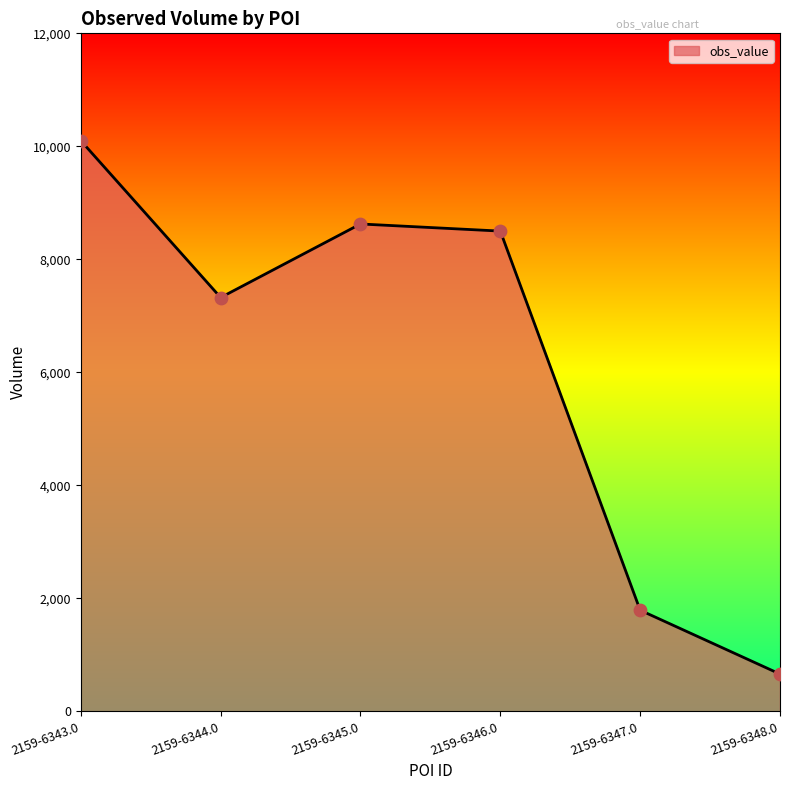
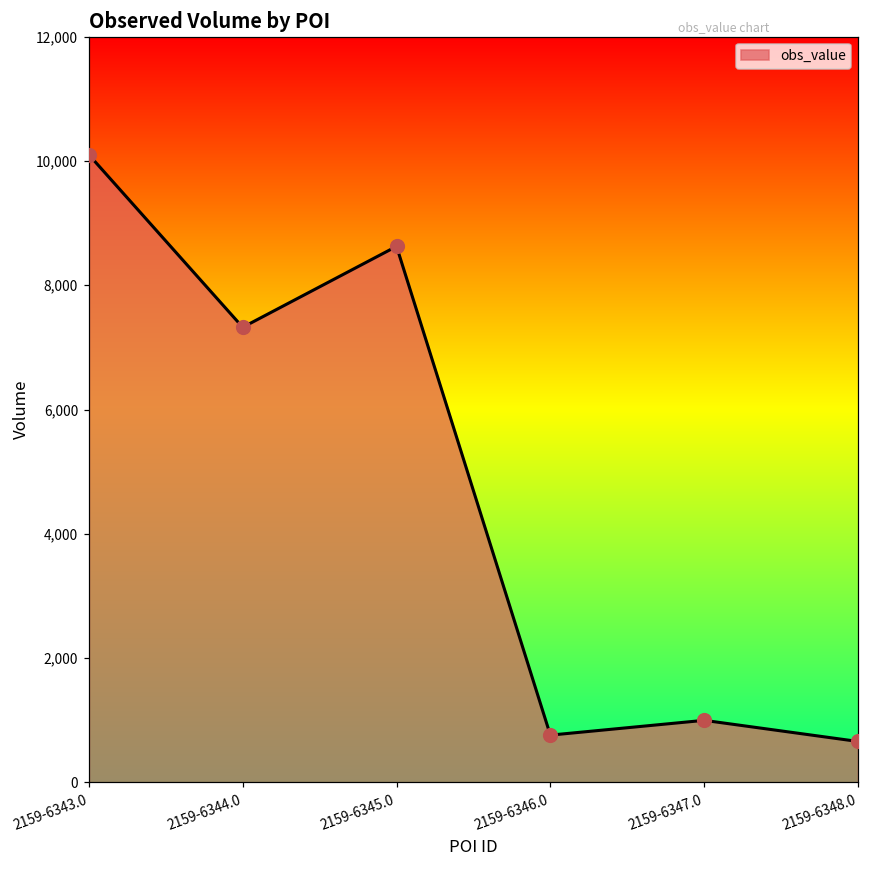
  {
    "2159-6343.0": "10,100",
    "2159-6344.0": "7,300",
    "2159-6345.0": "8,600",
-   "2159-6346.0": "8,500",
-   "2159-6347.0": "1,800",
+   "2159-6346.0": "800",
+   "2159-6347.0": "1,000",
    "2159-6348.0": "700"
  }
